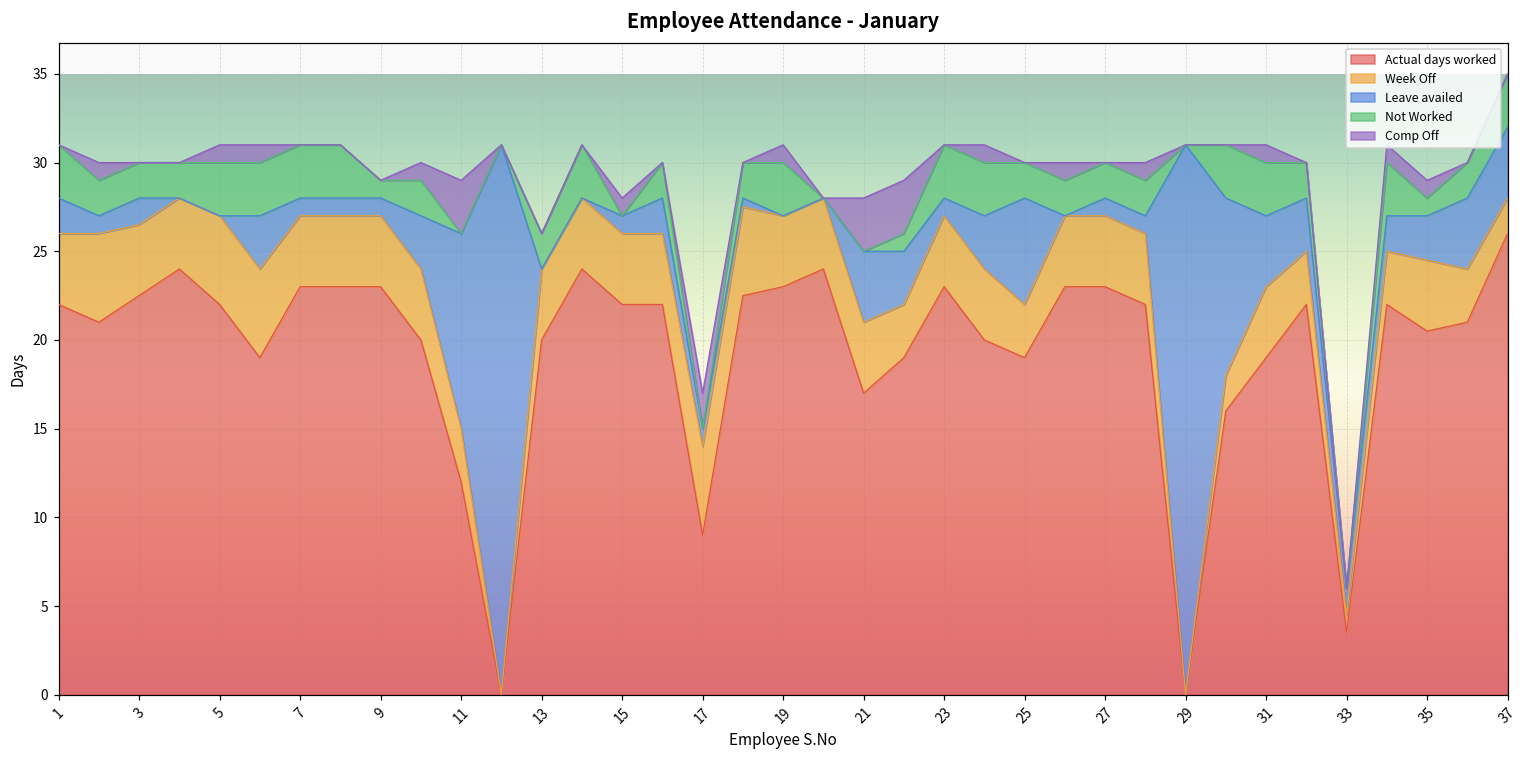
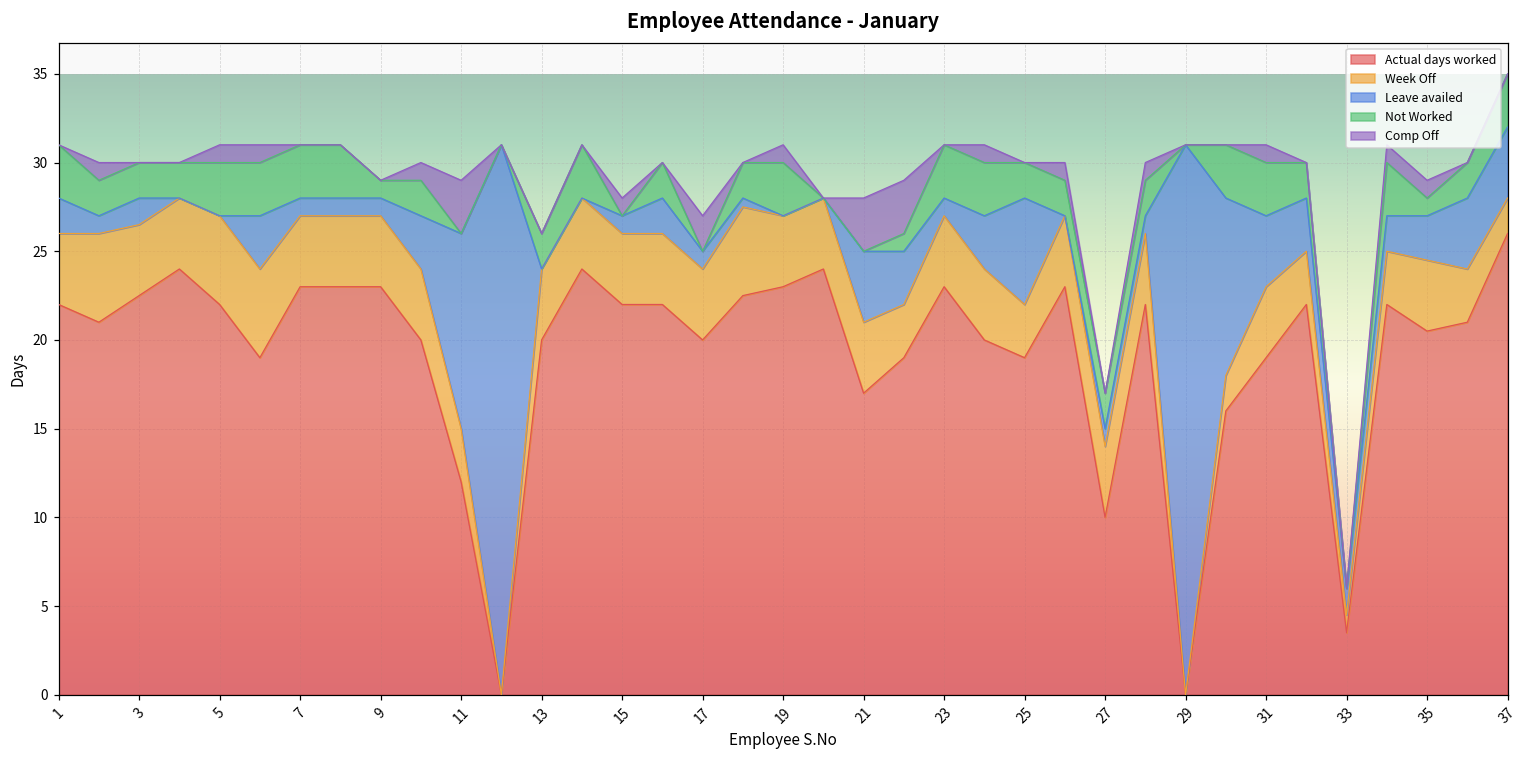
  {
    "Actual days worked": {
      "1": 22,
      "3": 22.5,
      "5": 22,
      "7": 23,
      "9": 23,
      "11": 12,
      "13": 20,
      "15": 22,
-     "17": 9,
+     "17": 20,
      "19": 23,
      "21": 17,
      "23": 23,
      "25": 19,
-     "27": 23,
+     "27": 10,
      "31": 19,
      "33": 3.5,
      "35": 20.5,
      "37": 26
    },
    "Week Off": {
      "1": 4,
      "3": 4,
      "7": 4,
      "9": 4,
      "11": 3,
      "15": 4,
-     "17": 5,
+     "17": 4,
      "21": 4,
      "23": 4,
      "25": 3,
      "27": 4,
      "31": 4,
      "33": 1,
      "35": 4,
      "37": 2
    },
    "Leave availed": {
      "1": 2,
      "3": 1.5,
      "7": 1,
      "9": 1,
      "23": 1,
      "25": 6,
      "27": 1,
      "31": 4,
      "35": 2.5,
      "37": 4
    },
    "Not Worked": {
      "5": 3,
      "19": 3,
      "31": 3,
      "35": 1
    },
    "Comp Off": {
      "5": 1,
      "11": 3,
      "15": 1,
      "17": 2,
      "19": 1,
      "21": 3,
      "31": 1,
      "35": 1
    }
  }
